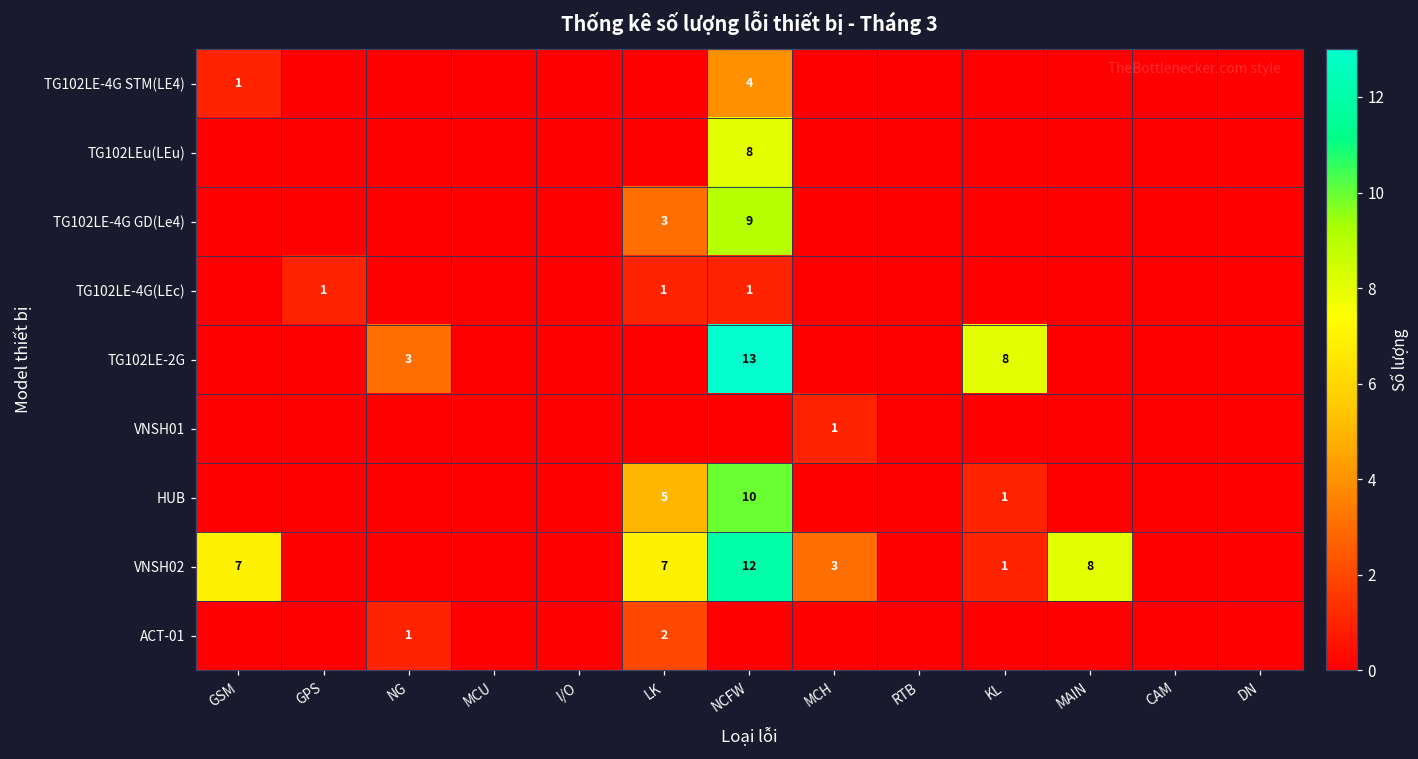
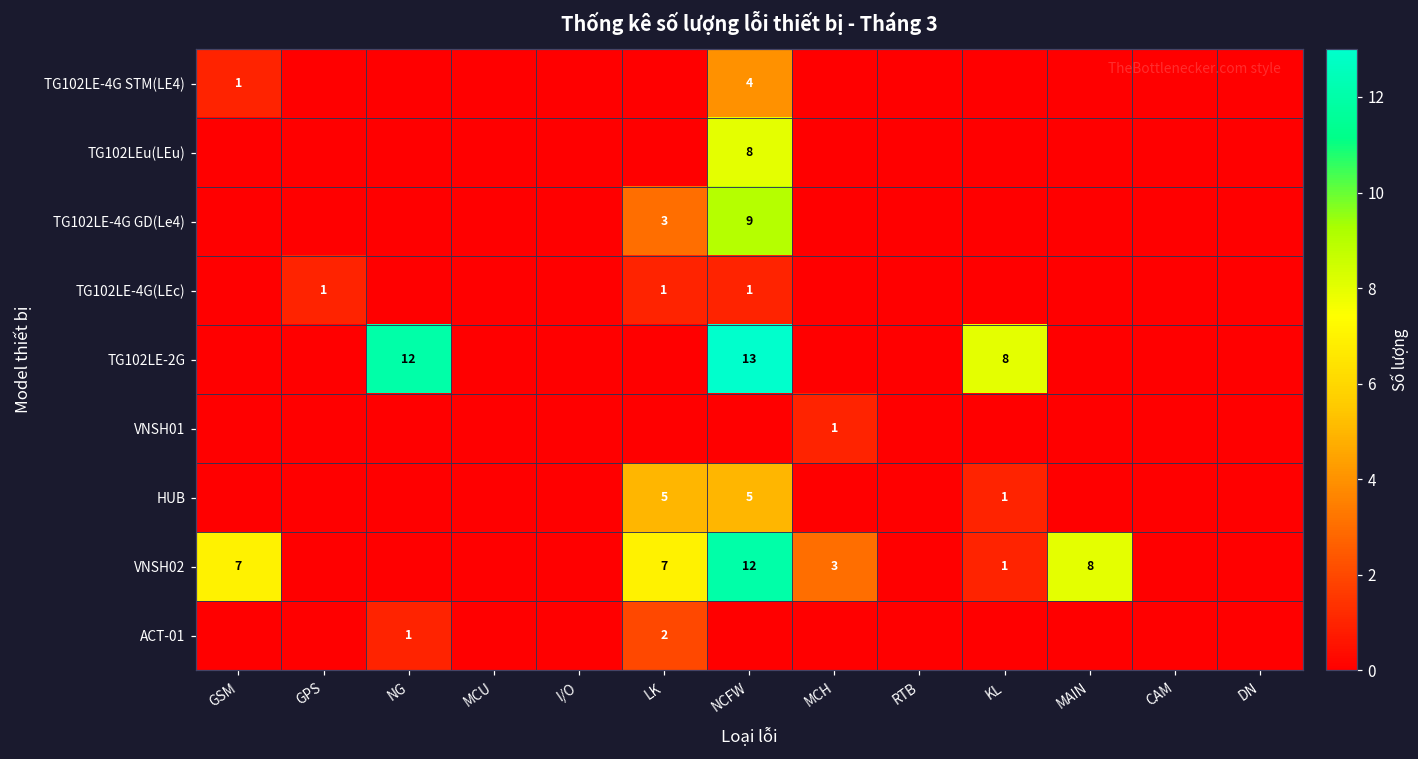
  {
    "TG102LE-4G STM(LE4)": {
      "GSM": 1,
      "NCFW": 4
    },
    "TG102LEu(LEu)": {
      "NCFW": 8
    },
    "TG102LE-4G GD(Le4)": {
      "LK": 3,
      "NCFW": 9
    },
    "TG102LE-4G(LEc)": {
      "GPS": 1,
      "LK": 1,
      "NCFW": 1
    },
    "TG102LE-2G": {
-     "NG": 3,
+     "NG": 12,
      "NCFW": 13,
      "KL": 8
    },
    "VNSH01": {
      "MCH": 1
    },
    "HUB": {
      "LK": 5,
-     "NCFW": 10,
+     "NCFW": 5,
      "KL": 1
    },
    "VNSH02": {
      "GSM": 7,
      "LK": 7,
      "NCFW": 12,
      "MCH": 3,
      "KL": 1,
      "MAIN": 8
    },
    "ACT-01": {
      "NG": 1,
      "LK": 2
    }
  }
